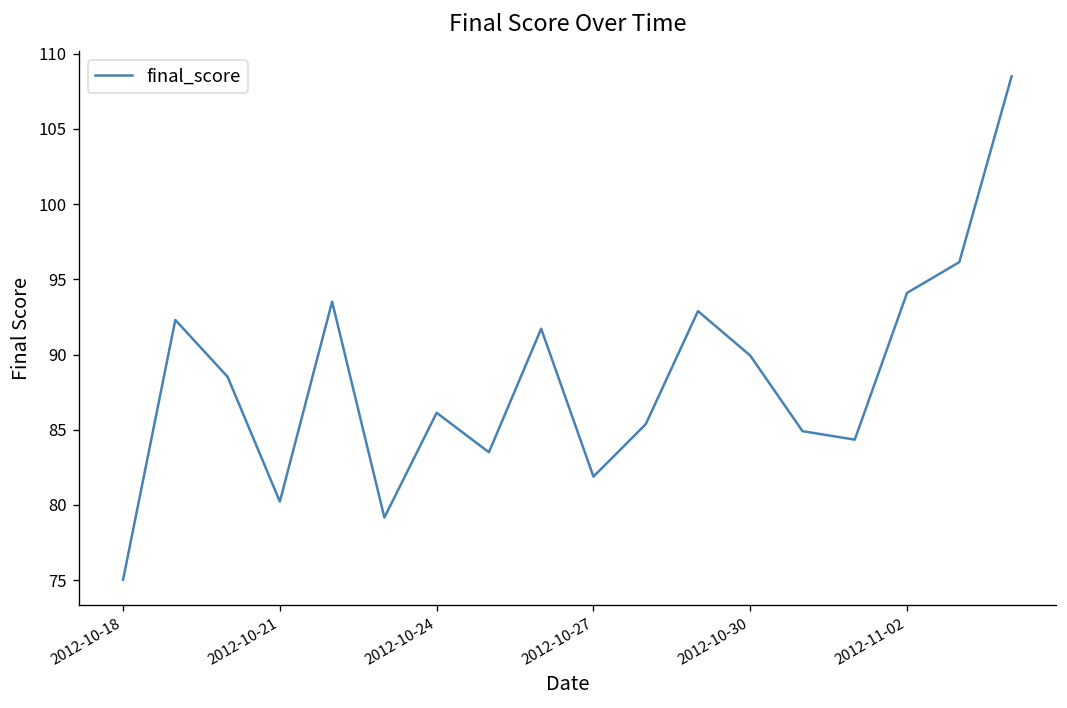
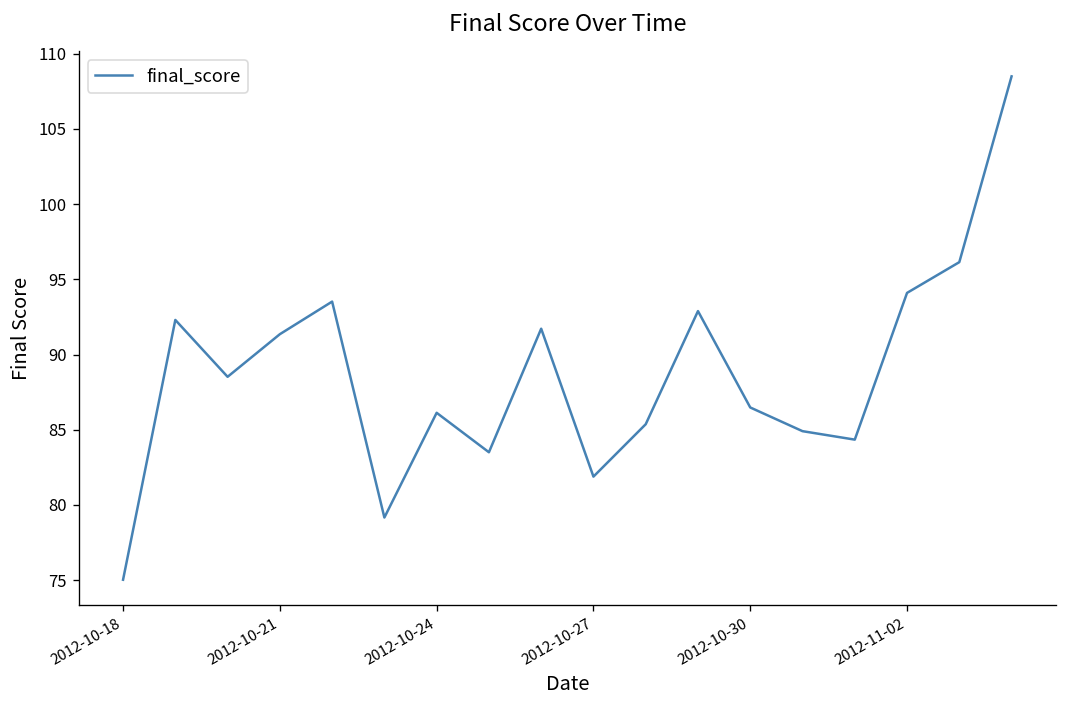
  {
    "2012-10-18": 75.0,
-   "2012-10-21": 80.2,
+   "2012-10-21": 91.4,
    "2012-10-24": 86.1,
    "2012-10-27": 81.9,
-   "2012-10-30": 89.9,
+   "2012-10-30": 86.5,
    "2012-11-02": 94.1
  }
